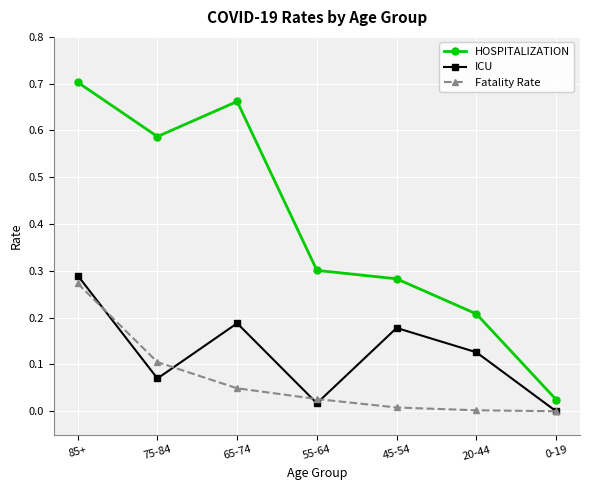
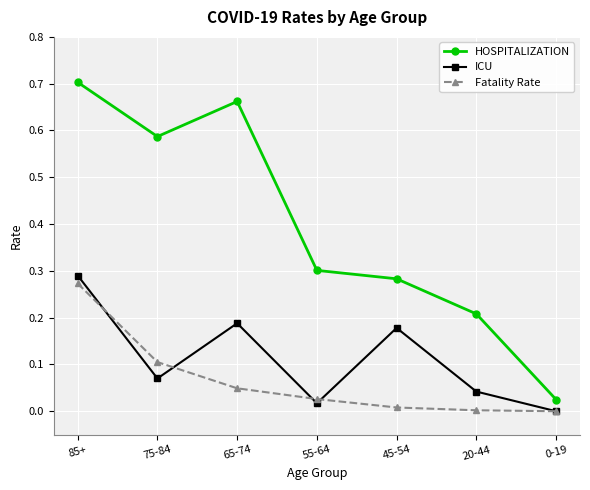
  {
    "HOSPITALIZATION": {
      "85+": 0.70,
      "75-84": 0.59,
      "65-74": 0.66,
      "55-64": 0.30,
      "45-54": 0.28,
      "20-44": 0.21,
      "0-19": 0.03
    },
    "ICU": {
      "85+": 0.29,
      "75-84": 0.07,
      "65-74": 0.19,
      "55-64": 0.02,
      "45-54": 0.18,
-     "20-44": 0.13
+     "20-44": 0.04
    },
    "Fatality Rate": {
      "85+": 0.27,
      "75-84": 0.11,
      "65-74": 0.05,
      "55-64": 0.03,
      "45-54": 0.01,
      "20-44": 0.00
    }
  }
